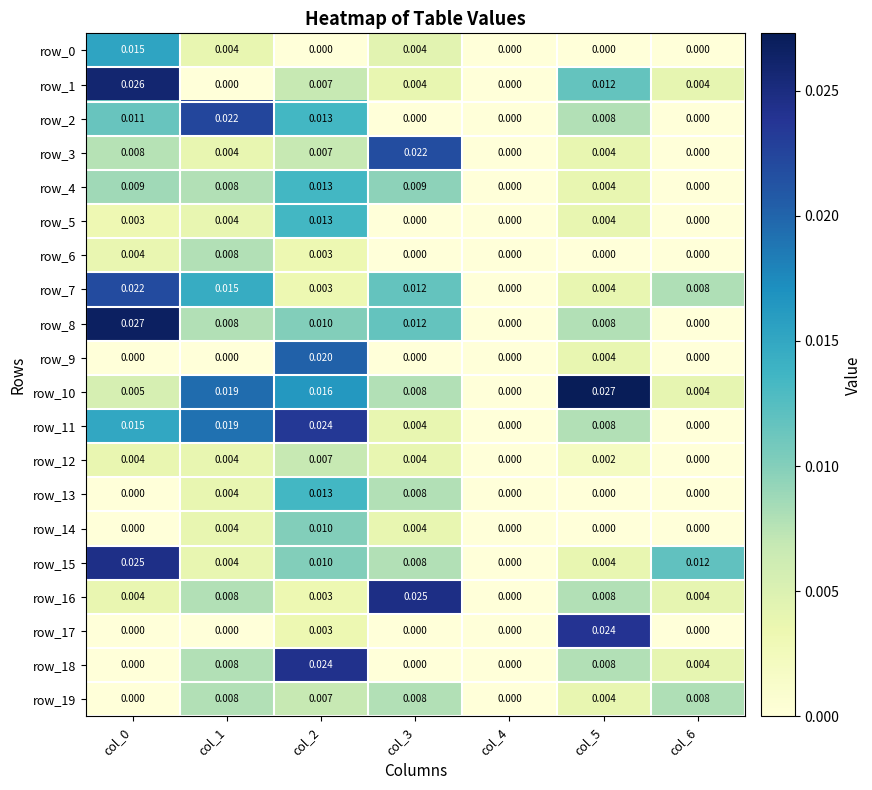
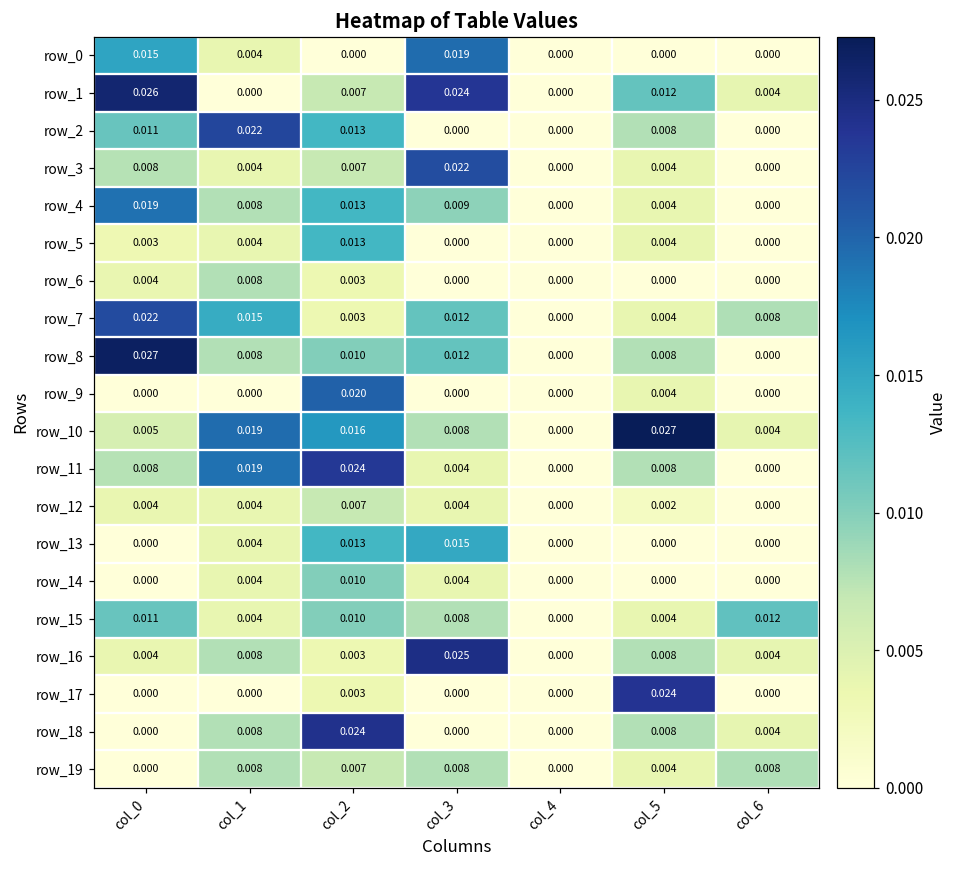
  {
    "row_0": {
      "col_0": 0.015,
      "col_1": 0.004,
      "col_2": 0.000,
-     "col_3": 0.004,
+     "col_3": 0.019,
      "col_4": 0.000,
      "col_5": 0.000,
      "col_6": 0.000
    },
    "row_1": {
      "col_0": 0.026,
      "col_1": 0.000,
      "col_2": 0.007,
-     "col_3": 0.004,
+     "col_3": 0.024,
      "col_4": 0.000,
      "col_5": 0.012,
      "col_6": 0.004
    },
    "row_2": {
      "col_0": 0.011,
      "col_1": 0.022,
      "col_2": 0.013,
      "col_3": 0.000,
      "col_4": 0.000,
      "col_5": 0.008,
      "col_6": 0.000
    },
    "row_3": {
      "col_0": 0.008,
      "col_1": 0.004,
      "col_2": 0.007,
      "col_3": 0.022,
      "col_4": 0.000,
      "col_5": 0.004,
      "col_6": 0.000
    },
    "row_4": {
-     "col_0": 0.009,
+     "col_0": 0.019,
      "col_1": 0.008,
      "col_2": 0.013,
      "col_3": 0.009,
      "col_4": 0.000,
      "col_5": 0.004,
      "col_6": 0.000
    },
    "row_5": {
      "col_0": 0.003,
      "col_1": 0.004,
      "col_2": 0.013,
      "col_3": 0.000,
      "col_4": 0.000,
      "col_5": 0.004,
      "col_6": 0.000
    },
    "row_6": {
      "col_0": 0.004,
      "col_1": 0.008,
      "col_2": 0.003,
      "col_3": 0.000,
      "col_4": 0.000,
      "col_5": 0.000,
      "col_6": 0.000
    },
    "row_7": {
      "col_0": 0.022,
      "col_1": 0.015,
      "col_2": 0.003,
      "col_3": 0.012,
      "col_4": 0.000,
      "col_5": 0.004,
      "col_6": 0.008
    },
    "row_8": {
      "col_0": 0.027,
      "col_1": 0.008,
      "col_2": 0.010,
      "col_3": 0.012,
      "col_4": 0.000,
      "col_5": 0.008,
      "col_6": 0.000
    },
    "row_9": {
      "col_0": 0.000,
      "col_1": 0.000,
      "col_2": 0.020,
      "col_3": 0.000,
      "col_4": 0.000,
      "col_5": 0.004,
      "col_6": 0.000
    },
    "row_10": {
      "col_0": 0.005,
      "col_1": 0.019,
      "col_2": 0.016,
      "col_3": 0.008,
      "col_4": 0.000,
      "col_5": 0.027,
      "col_6": 0.004
    },
    "row_11": {
-     "col_0": 0.015,
+     "col_0": 0.008,
      "col_1": 0.019,
      "col_2": 0.024,
      "col_3": 0.004,
      "col_4": 0.000,
      "col_5": 0.008,
      "col_6": 0.000
    },
    "row_12": {
      "col_0": 0.004,
      "col_1": 0.004,
      "col_2": 0.007,
      "col_3": 0.004,
      "col_4": 0.000,
      "col_5": 0.002,
      "col_6": 0.000
    },
    "row_13": {
      "col_0": 0.000,
      "col_1": 0.004,
      "col_2": 0.013,
-     "col_3": 0.008,
+     "col_3": 0.015,
      "col_4": 0.000,
      "col_5": 0.000,
      "col_6": 0.000
    },
    "row_14": {
      "col_0": 0.000,
      "col_1": 0.004,
      "col_2": 0.010,
      "col_3": 0.004,
      "col_4": 0.000,
      "col_5": 0.000,
      "col_6": 0.000
    },
    "row_15": {
-     "col_0": 0.025,
+     "col_0": 0.011,
      "col_1": 0.004,
      "col_2": 0.010,
      "col_3": 0.008,
      "col_4": 0.000,
      "col_5": 0.004,
      "col_6": 0.012
    },
    "row_16": {
      "col_0": 0.004,
      "col_1": 0.008,
      "col_2": 0.003,
      "col_3": 0.025,
      "col_4": 0.000,
      "col_5": 0.008,
      "col_6": 0.004
    },
    "row_17": {
      "col_0": 0.000,
      "col_1": 0.000,
      "col_2": 0.003,
      "col_3": 0.000,
      "col_4": 0.000,
      "col_5": 0.024,
      "col_6": 0.000
    },
    "row_18": {
      "col_0": 0.000,
      "col_1": 0.008,
      "col_2": 0.024,
      "col_3": 0.000,
      "col_4": 0.000,
      "col_5": 0.008,
      "col_6": 0.004
    },
    "row_19": {
      "col_0": 0.000,
      "col_1": 0.008,
      "col_2": 0.007,
      "col_3": 0.008,
      "col_4": 0.000,
      "col_5": 0.004,
      "col_6": 0.008
    }
  }
